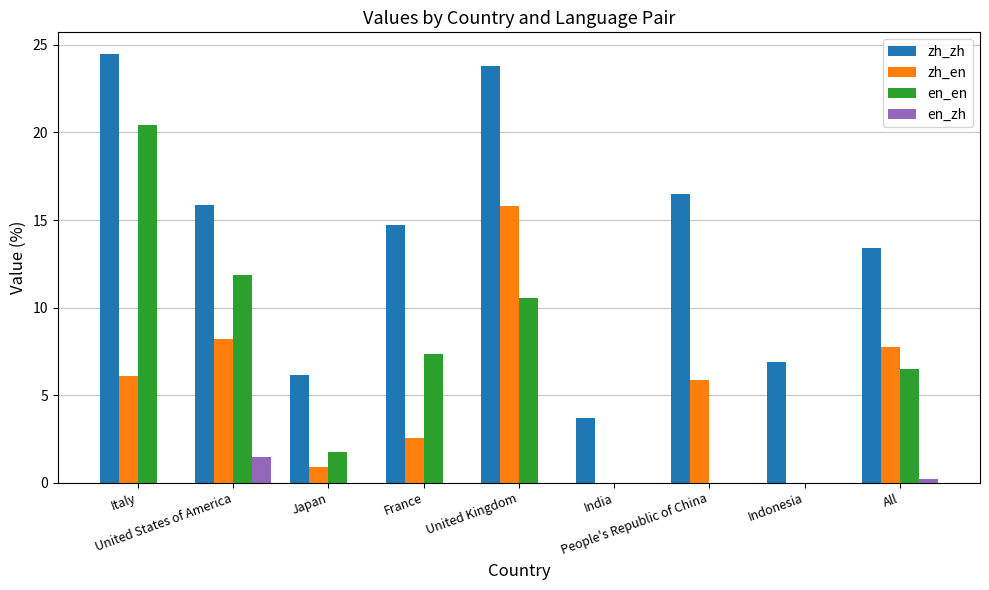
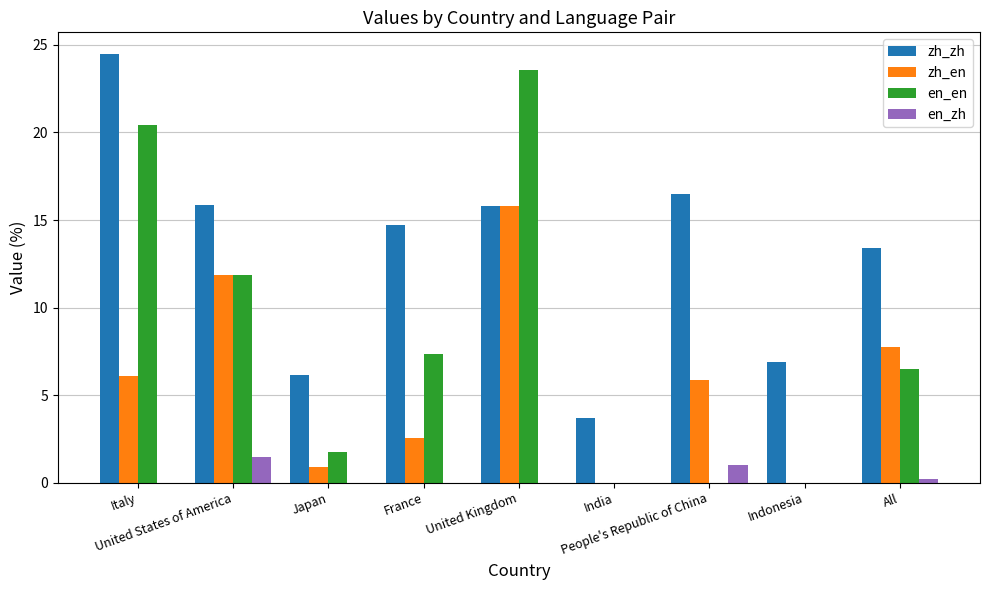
  {
    "zh_zh": {
      "Italy": 24.5,
      "United States of America": 15.8,
      "Japan": 6.1,
      "France": 14.7,
-     "United Kingdom": 23.8,
+     "United Kingdom": 15.8,
      "India": 3.7,
      "People's Republic of China": 16.5,
      "Indonesia": 6.9,
      "All": 13.4
    },
    "zh_en": {
      "Italy": 6.1,
-     "United States of America": 8.2,
+     "United States of America": 11.9,
      "Japan": 0.9,
      "France": 2.6,
      "United Kingdom": 15.8,
      "India": 0.0,
      "People's Republic of China": 5.9,
      "Indonesia": 0.0,
      "All": 7.7
    },
    "en_en": {
      "Italy": 20.4,
      "United States of America": 11.9,
      "Japan": 1.8,
      "France": 7.4,
-     "United Kingdom": 10.5,
+     "United Kingdom": 23.6,
      "India": 0.0,
      "People's Republic of China": 0.0,
      "Indonesia": 0.0,
      "All": 6.5
    },
    "en_zh": {
      "Italy": 0,
      "United States of America": 1.5,
      "Japan": 0,
      "France": 0,
      "United Kingdom": 0,
      "India": 0,
-     "People's Republic of China": 0,
+     "People's Republic of China": 1,
      "Indonesia": 0,
      "All": 0.2
    }
  }
